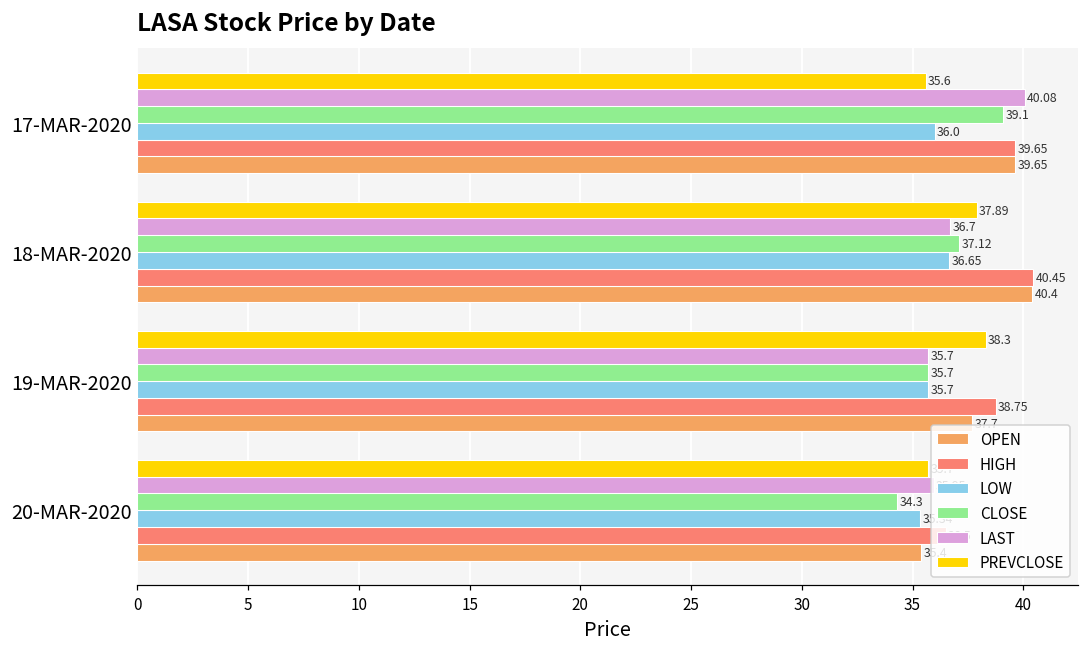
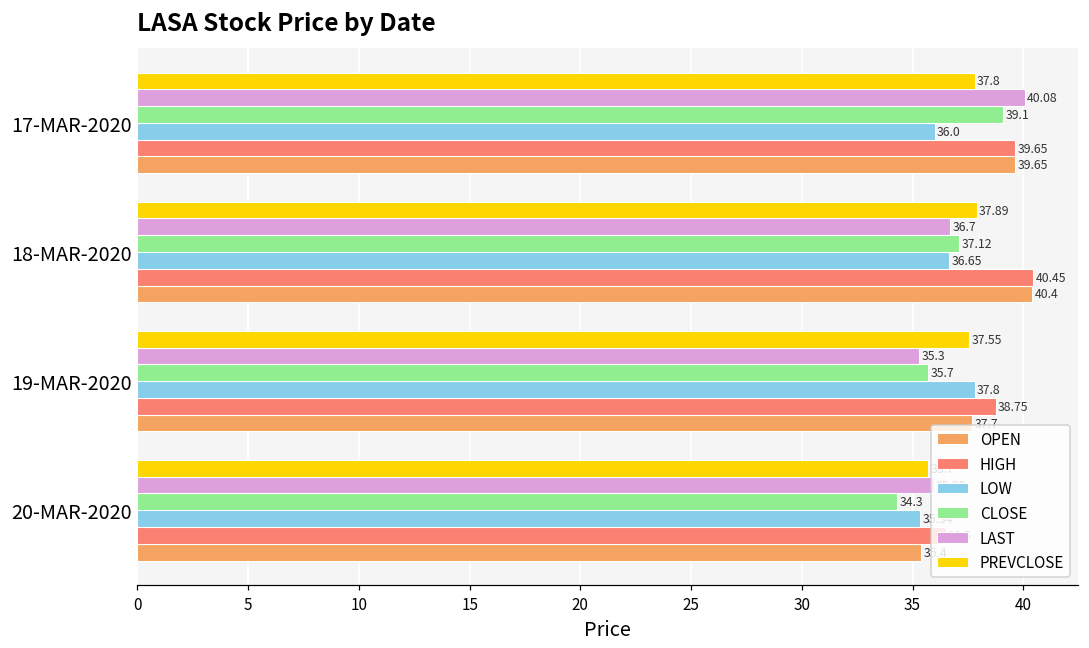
  {
    "LOW": {
      "17-MAR-2020": 36.0,
      "18-MAR-2020": 36.65,
-     "19-MAR-2020": 35.7
+     "19-MAR-2020": 37.8
    },
    "CLOSE": {
      "17-MAR-2020": 39.1,
      "18-MAR-2020": 37.12,
      "19-MAR-2020": 35.7,
      "20-MAR-2020": 34.3
    },
    "LAST": {
      "17-MAR-2020": 40.08,
      "18-MAR-2020": 36.7,
-     "19-MAR-2020": 35.7
+     "19-MAR-2020": 35.3
    },
    "PREVCLOSE": {
-     "17-MAR-2020": 35.6,
+     "17-MAR-2020": 37.8,
      "18-MAR-2020": 37.89,
-     "19-MAR-2020": 38.3
+     "19-MAR-2020": 37.55
    }
  }
